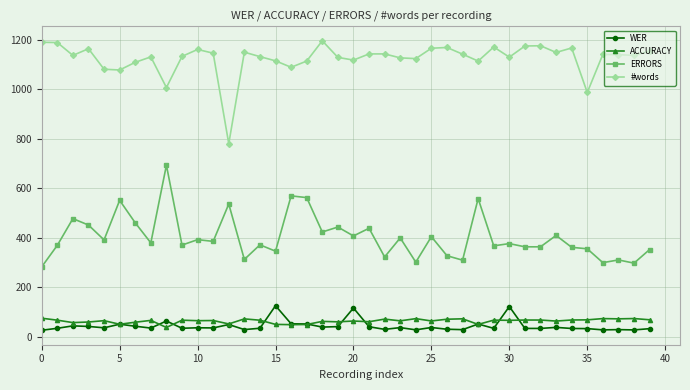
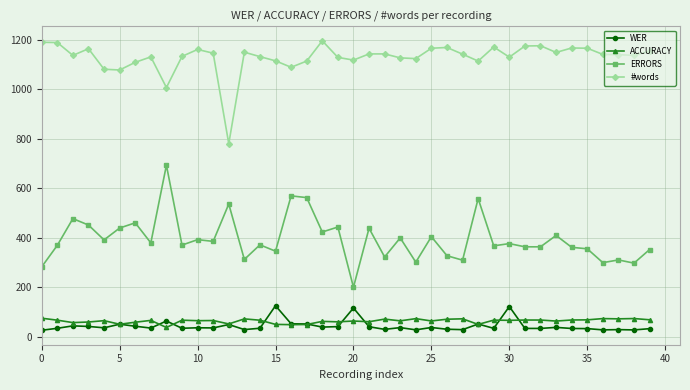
  {
    "WER": {
      "0": 30,
      "10": 40,
      "15": 120,
      "20": 120,
      "25": 40,
      "30": 120,
      "35": 30
    },
    "ACCURACY": {
      "0": 70,
      "10": 60,
      "15": 50,
      "20": 60,
      "25": 60,
      "30": 70,
      "35": 70
    },
    "ERRORS": {
      "0": 280,
-     "5": 550,
+     "5": 440,
      "10": 390,
      "15": 350,
-     "20": 410,
+     "20": 200,
      "25": 400,
      "30": 380,
      "35": 360
    },
    "#words": {
      "0": 1190,
      "5": 1080,
      "10": 1160,
      "15": 1120,
      "20": 1120,
      "25": 1170,
      "30": 1130,
-     "35": 990
+     "35": 1170
    }
  }
